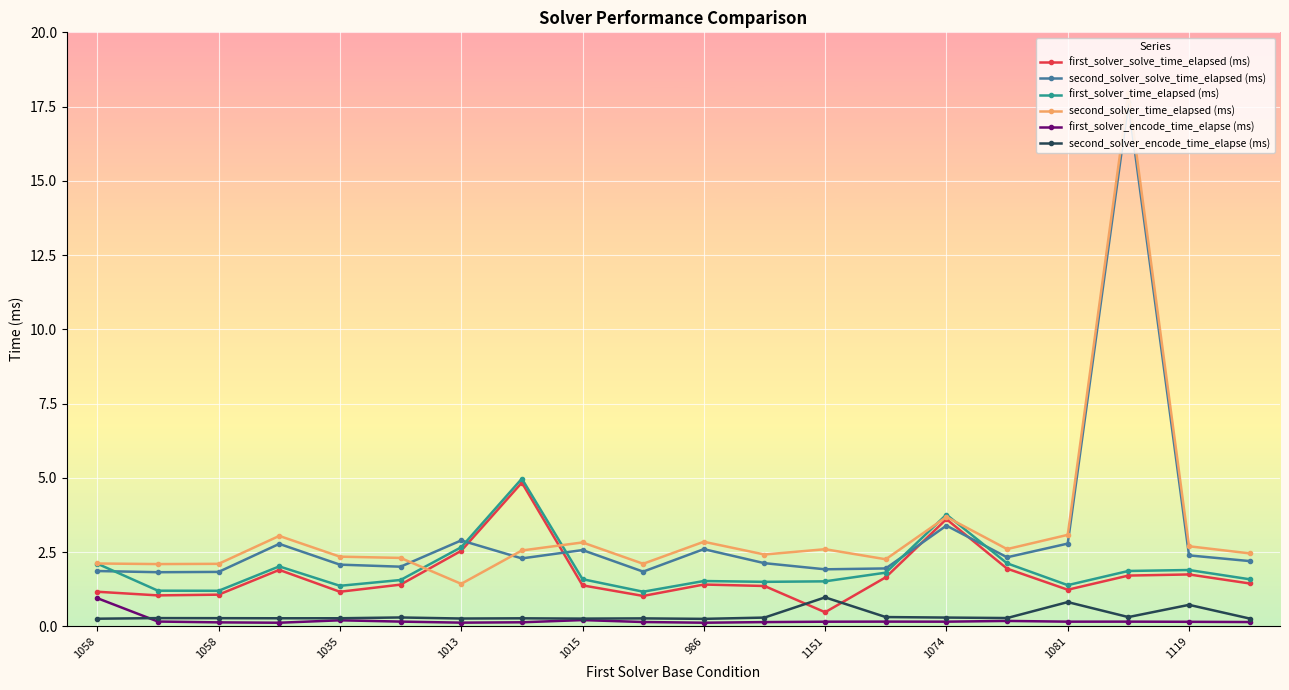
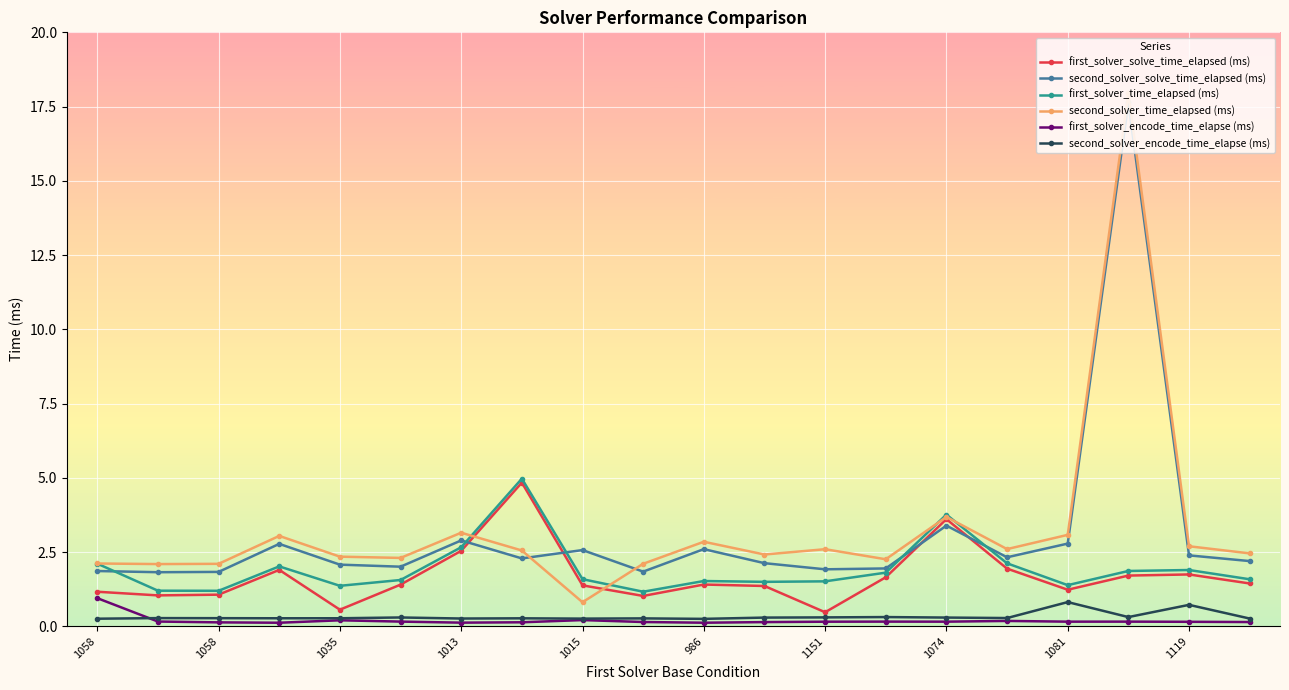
  {
    "first_solver_solve_time_elapsed (ms)": {
-     "1035": 1.2,
+     "1035": 0.6,
      "1013": 2.5,
      "1015": 1.4,
      "986": 1.4,
      "1151": 0.5,
      "1081": 1.2,
      "1119": 1.7
    },
    "second_solver_time_elapsed (ms)": {
      "1035": 2.3,
-     "1013": 1.4,
-     "1015": 2.8,
+     "1013": 3.1,
+     "1015": 0.8,
      "986": 2.8,
      "1151": 2.6,
      "1081": 3.1,
      "1119": 2.7
    },
    "first_solver_encode_time_elapse (ms)": {
      "1013": 0.1,
      "986": 0.1,
      "1151": 0.2,
      "1074": 0.2,
      "1081": 0.2,
      "1119": 0.1
    },
    "second_solver_encode_time_elapse (ms)": {
      "1013": 0.3,
      "986": 0.2,
-     "1151": 1.0,
+     "1151": 0.3,
      "1074": 0.3,
      "1081": 0.8,
      "1119": 0.7
    }
  }
